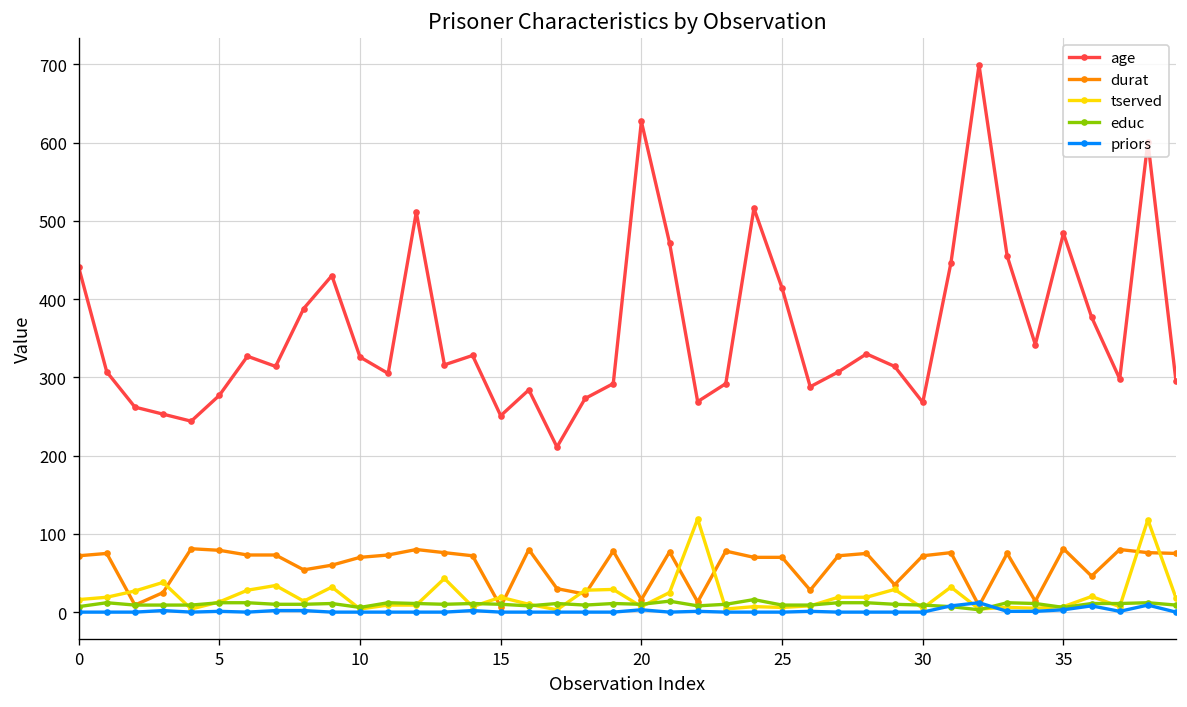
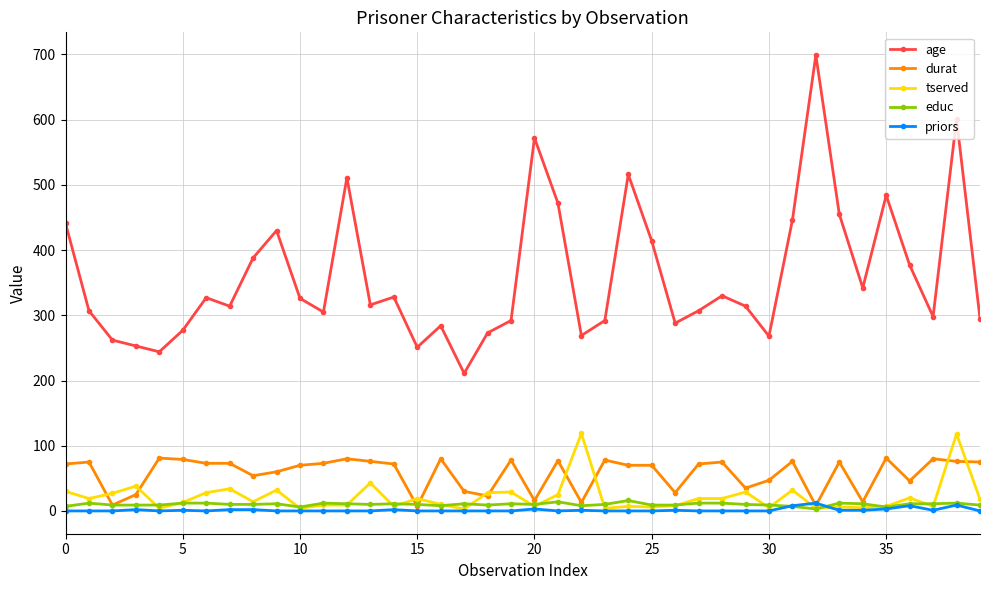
  {
    "age": {
      "0": 440,
      "5": 280,
      "10": 330,
      "15": 250,
-     "20": 630,
+     "20": 570,
      "25": 410,
      "30": 270,
      "35": 480
    },
    "durat": {
      "0": 70,
      "5": 80,
      "10": 70,
      "20": 20,
      "25": 70,
-     "30": 70,
+     "30": 50,
      "35": 80
    },
    "tserved": {
-     "0": 20,
+     "0": 30,
      "15": 20,
      "30": 10
    },
    "educ": {
      "0": 10,
      "30": 10
    },
    "priors": {
      "0": 0,
      "5": 0,
      "10": 0,
      "15": 0,
      "20": 0,
      "25": 0,
      "30": 0
    }
  }
